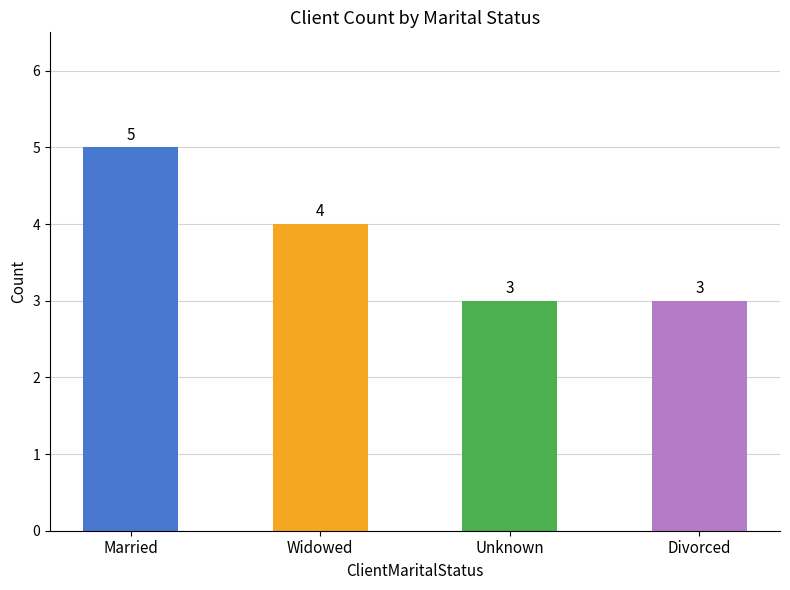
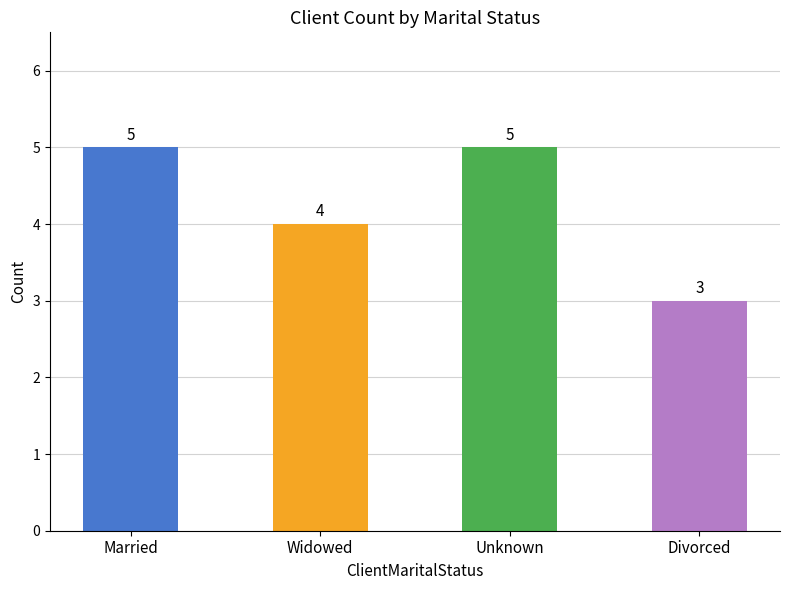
  {
    "Married": 5,
    "Widowed": 4,
-   "Unknown": 3,
+   "Unknown": 5,
    "Divorced": 3
  }
